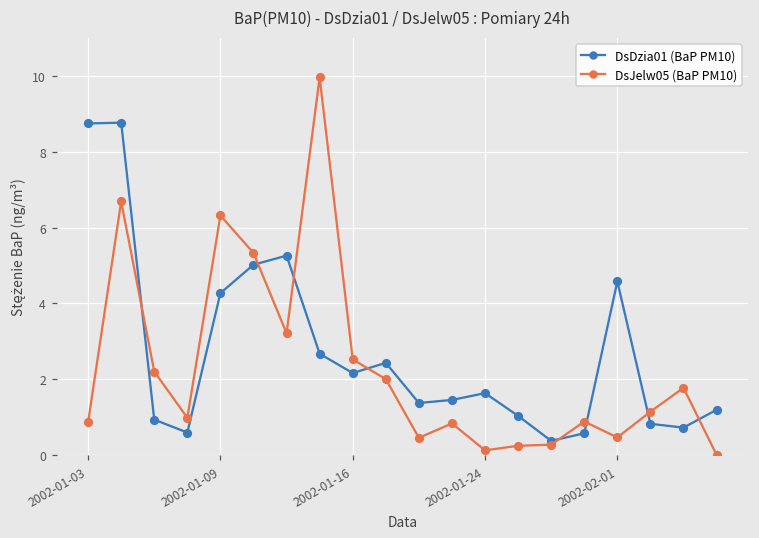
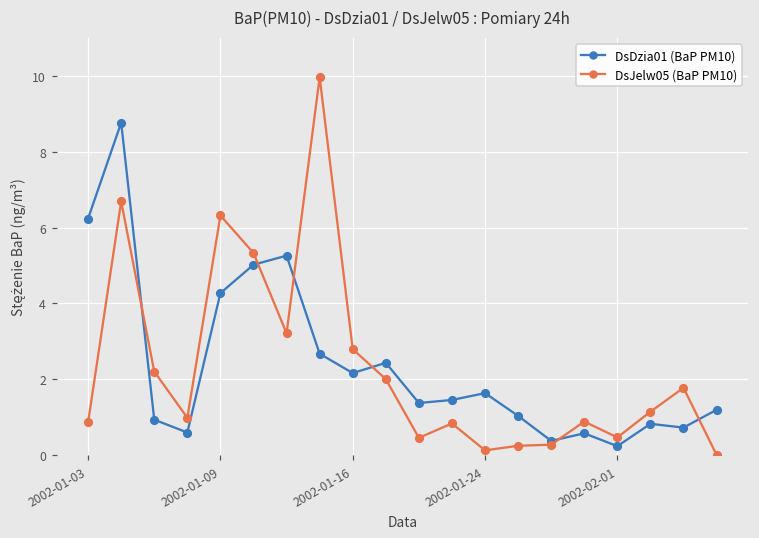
  {
    "DsDzia01 (BaP PM10)": {
-     "2002-01-03": 8.8,
+     "2002-01-03": 6.2,
      "2002-01-09": 4.3,
      "2002-01-16": 2.2,
      "2002-01-24": 1.6,
-     "2002-02-01": 4.6
+     "2002-02-01": 0.2
    },
    "DsJelw05 (BaP PM10)": {
      "2002-01-03": 0.9,
      "2002-01-09": 6.3,
-     "2002-01-16": 2.5,
+     "2002-01-16": 2.8,
      "2002-01-24": 0.1,
      "2002-02-01": 0.5
    }
  }
